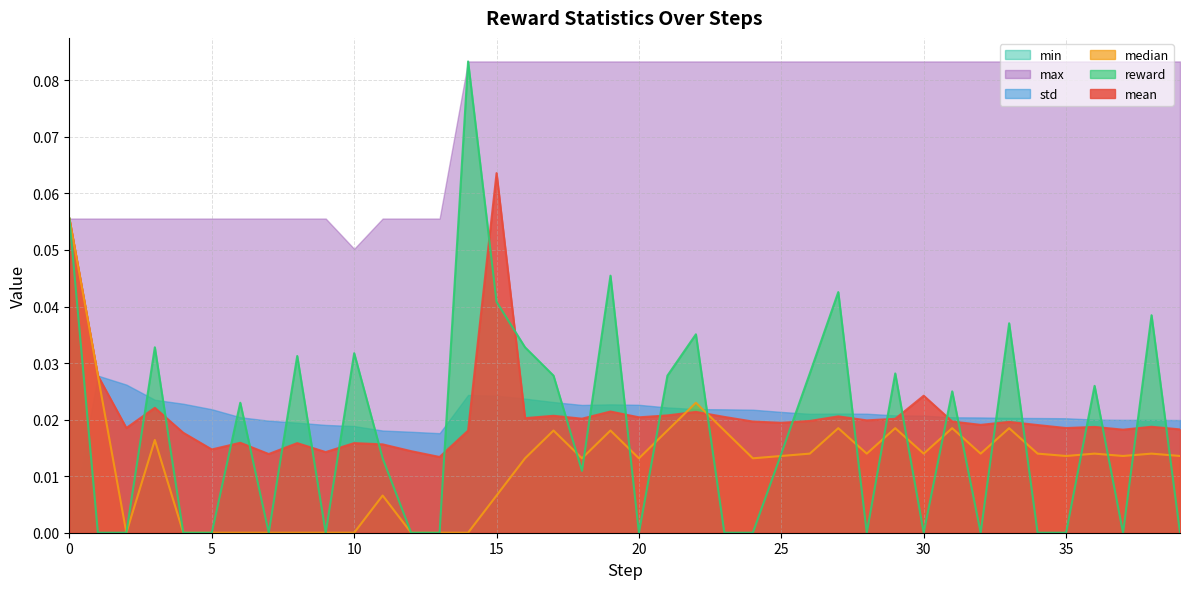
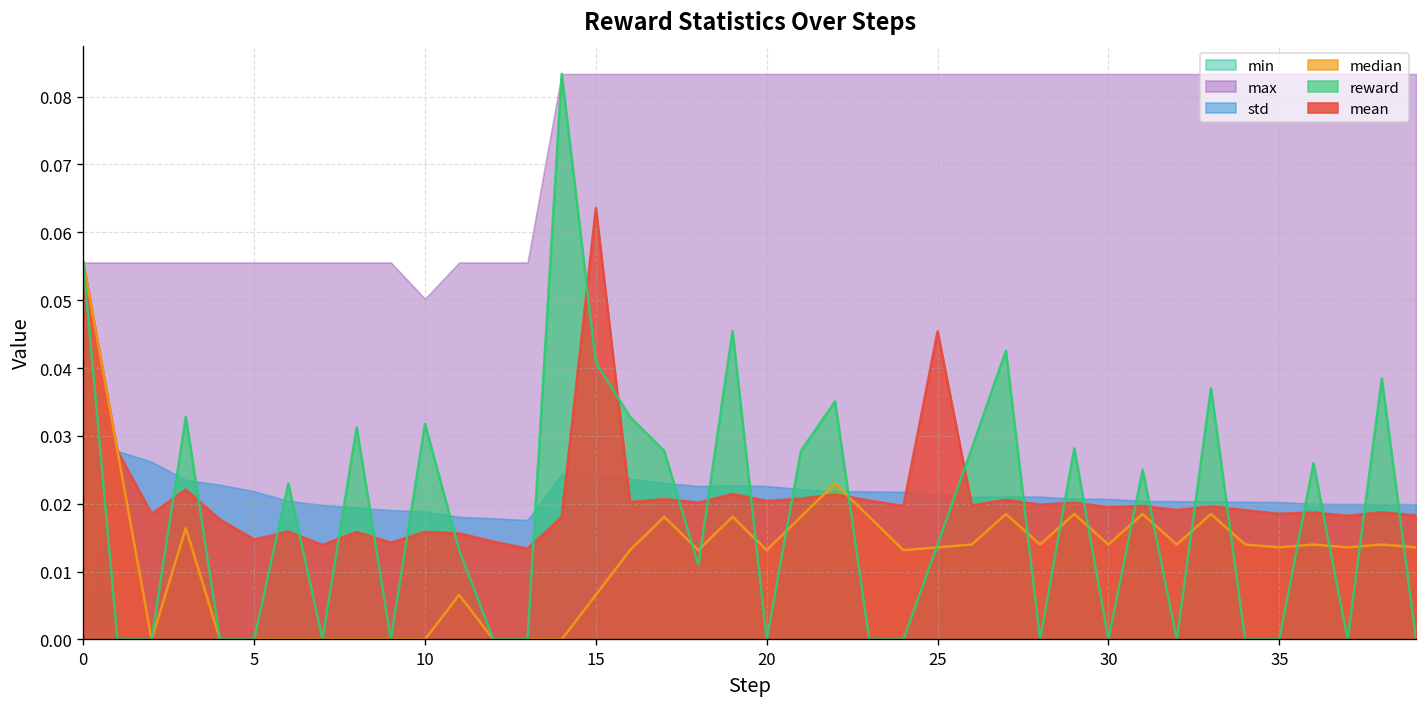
  {
    "max": {
      "5": 0.056,
      "10": 0.050,
      "15": 0.083,
      "20": 0.083,
      "25": 0.083,
      "30": 0.083
    },
    "median": {
      "15": 0.007,
      "20": 0.013,
      "30": 0.014,
      "35": 0.014
    },
    "mean": {
      "5": 0.015,
      "10": 0.016,
      "15": 0.064,
      "20": 0.020,
-     "25": 0.019,
-     "30": 0.024,
+     "25": 0.045,
+     "30": 0.019,
      "35": 0.019
    }
  }
